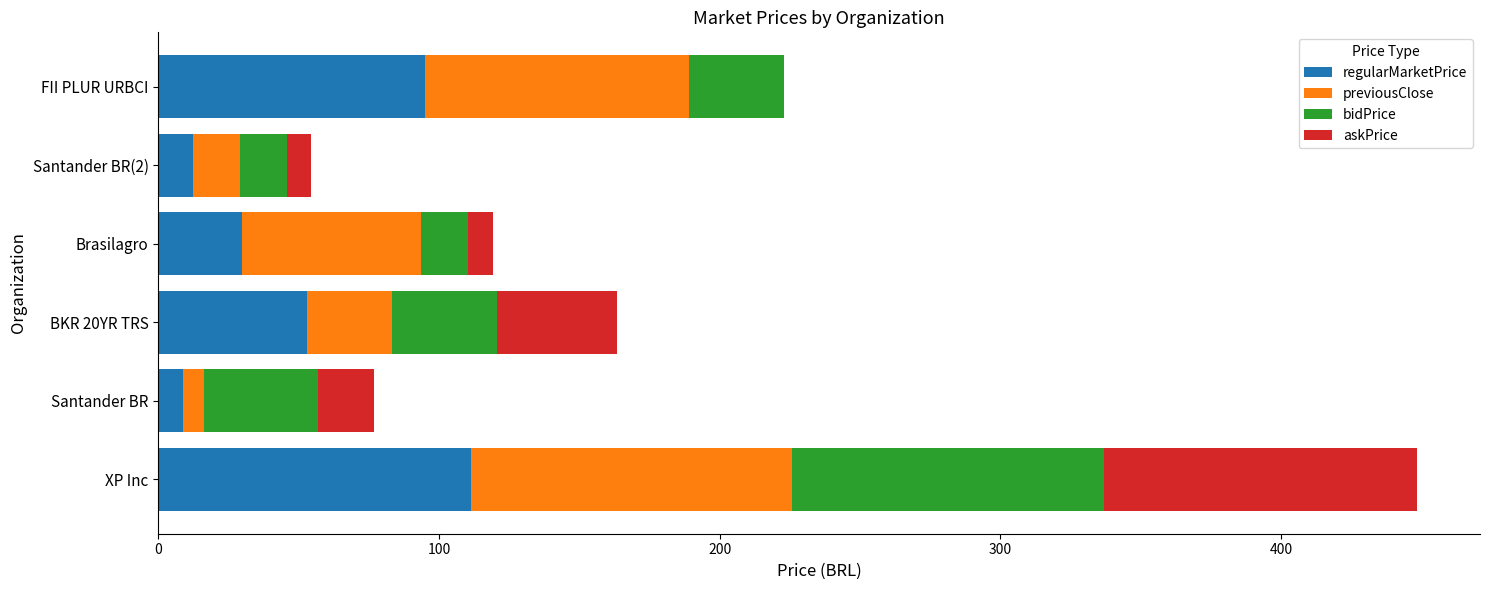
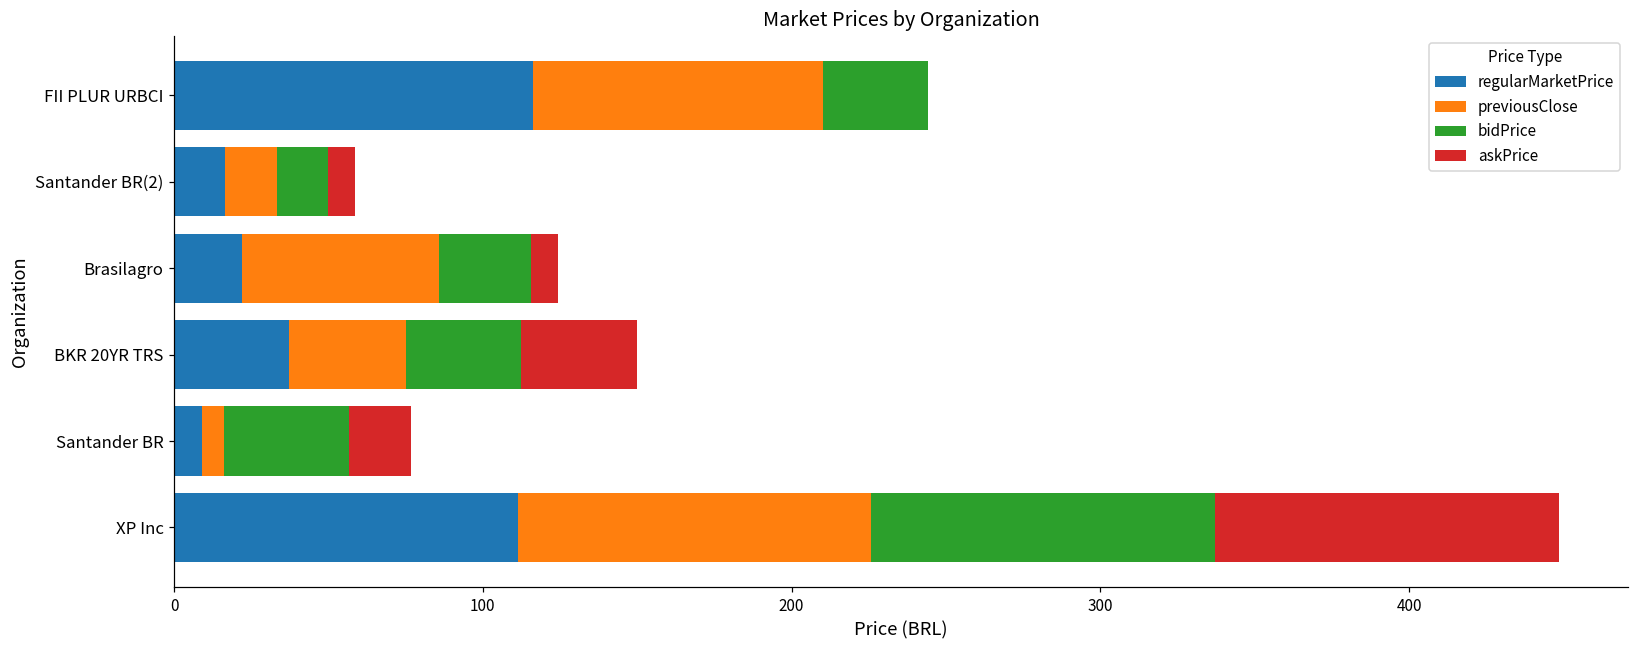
  {
    "regularMarketPrice": {
-     "FII PLUR URBCI": 95,
-     "Santander BR(2)": 12,
-     "Brasilagro": 30,
-     "BKR 20YR TRS": 53,
+     "FII PLUR URBCI": 116,
+     "Santander BR(2)": 17,
+     "Brasilagro": 22,
+     "BKR 20YR TRS": 37,
      "Santander BR": 9,
      "XP Inc": 111
    },
    "previousClose": {
      "FII PLUR URBCI": 94,
      "Santander BR(2)": 17,
      "Brasilagro": 64,
-     "BKR 20YR TRS": 30,
+     "BKR 20YR TRS": 38,
      "Santander BR": 7,
      "XP Inc": 114
    },
    "bidPrice": {
      "FII PLUR URBCI": 34,
      "Santander BR(2)": 17,
-     "Brasilagro": 17,
+     "Brasilagro": 30,
      "BKR 20YR TRS": 37,
      "Santander BR": 41,
      "XP Inc": 111
    },
    "askPrice": {
      "FII PLUR URBCI": 0,
      "Santander BR(2)": 9,
      "Brasilagro": 9,
-     "BKR 20YR TRS": 43,
+     "BKR 20YR TRS": 38,
      "Santander BR": 20,
      "XP Inc": 111
    }
  }
